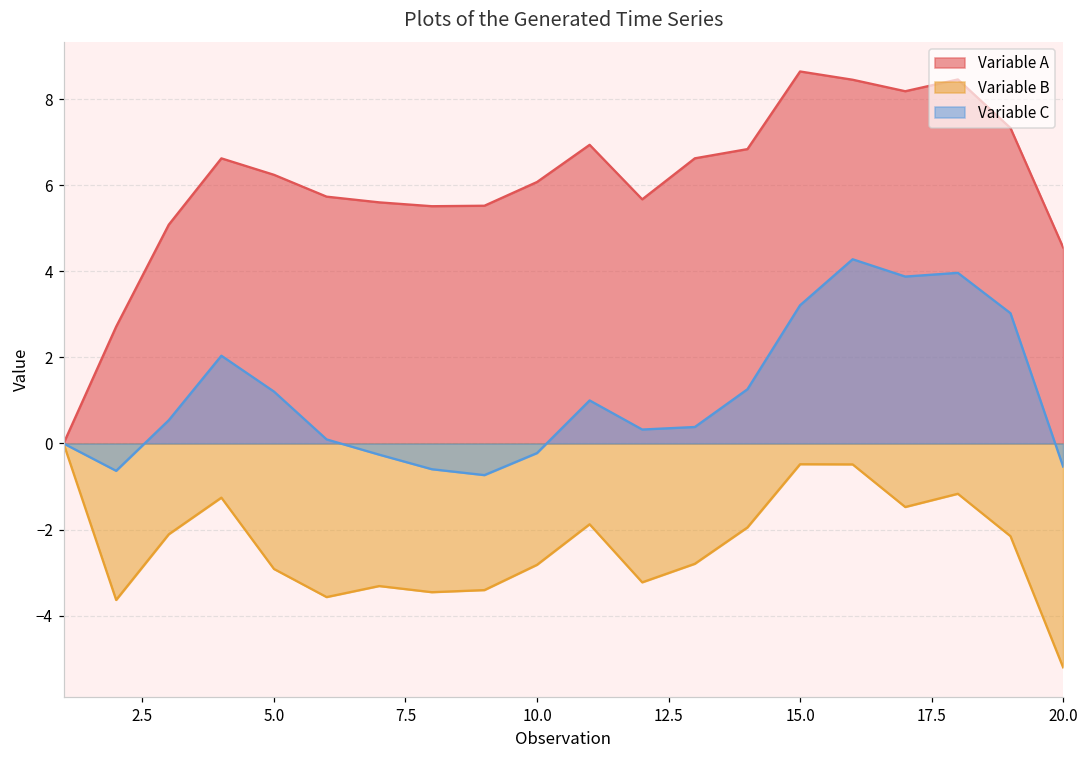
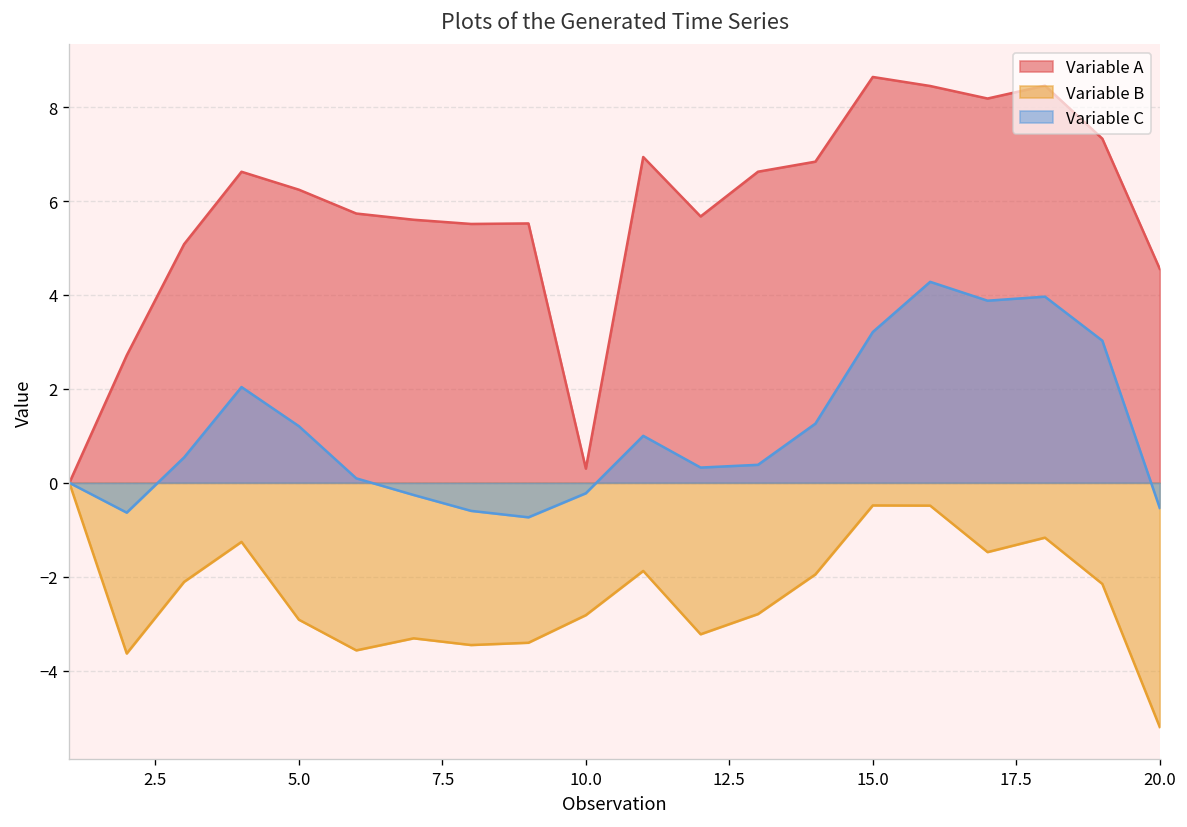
  {
    "Variable A": {
      "5.0": 6.2,
-     "10.0": 6.1,
+     "10.0": 0.3,
      "15.0": 8.6,
      "20.0": 4.6
    }
  }
